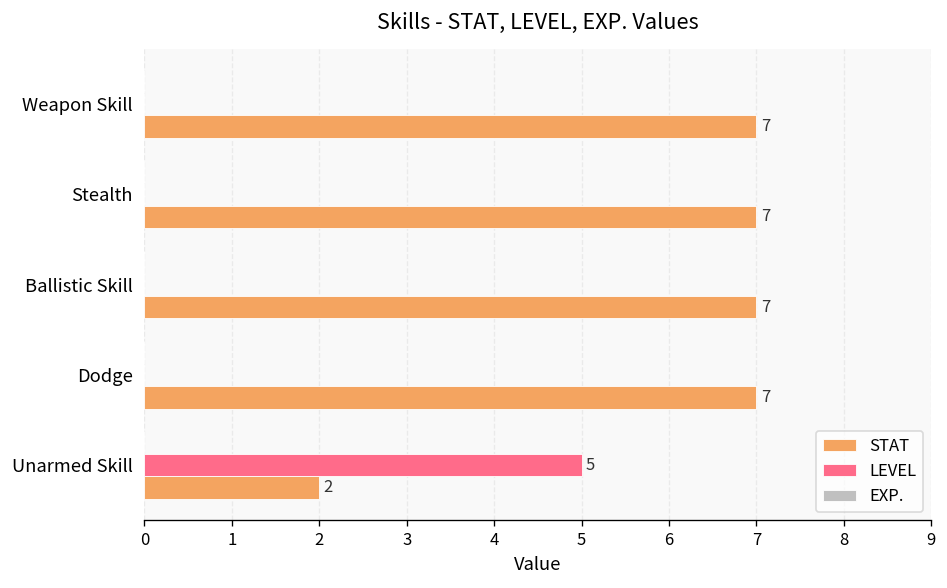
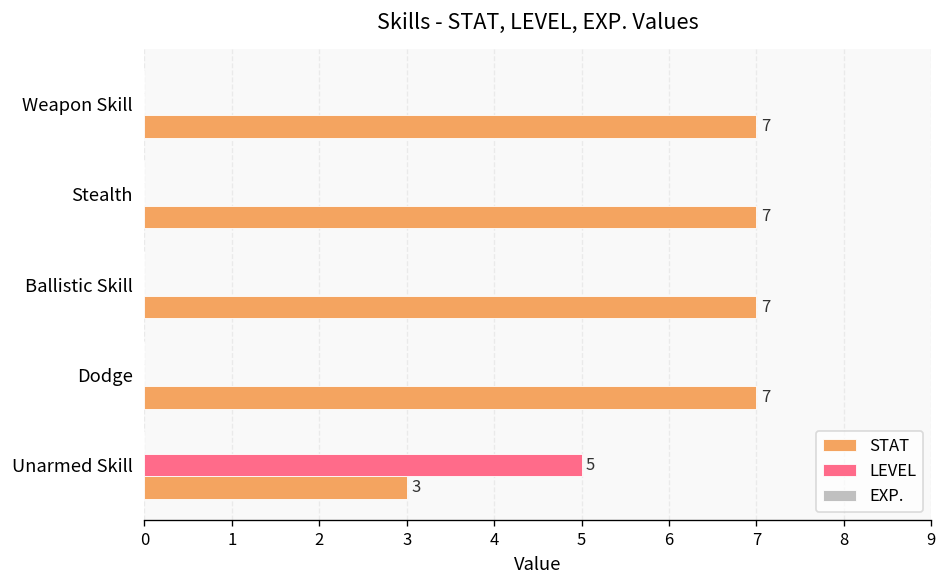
  {
    "STAT": {
      "Weapon Skill": 7,
      "Stealth": 7,
      "Ballistic Skill": 7,
      "Dodge": 7,
-     "Unarmed Skill": 2
+     "Unarmed Skill": 3
    },
    "LEVEL": {
      "Unarmed Skill": 5
    },
    "EXP.": {
      "Weapon Skill": 0.0,
      "Stealth": 0.0,
      "Ballistic Skill": 0.0,
      "Dodge": 0.0,
      "Unarmed Skill": 0.0
    }
  }
